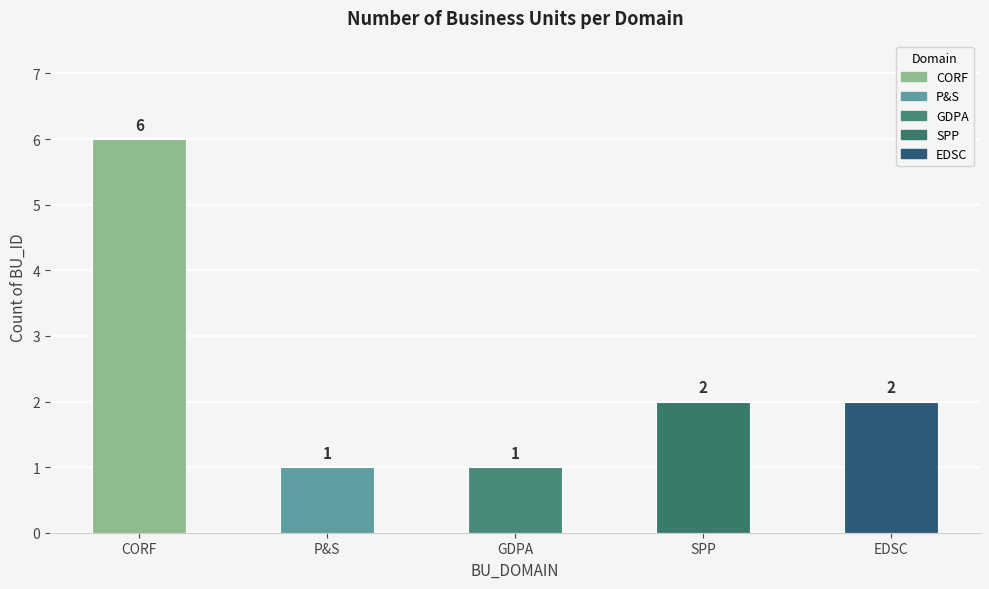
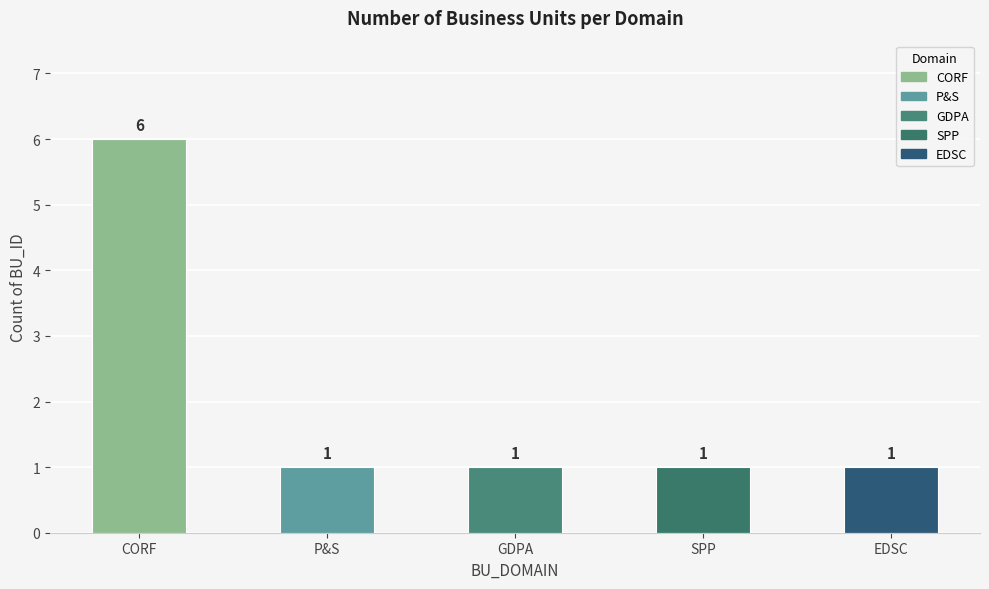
  {
    "CORF": 6,
    "P&S": 1,
    "GDPA": 1,
-   "SPP": 2,
-   "EDSC": 2
+   "SPP": 1,
+   "EDSC": 1
  }
